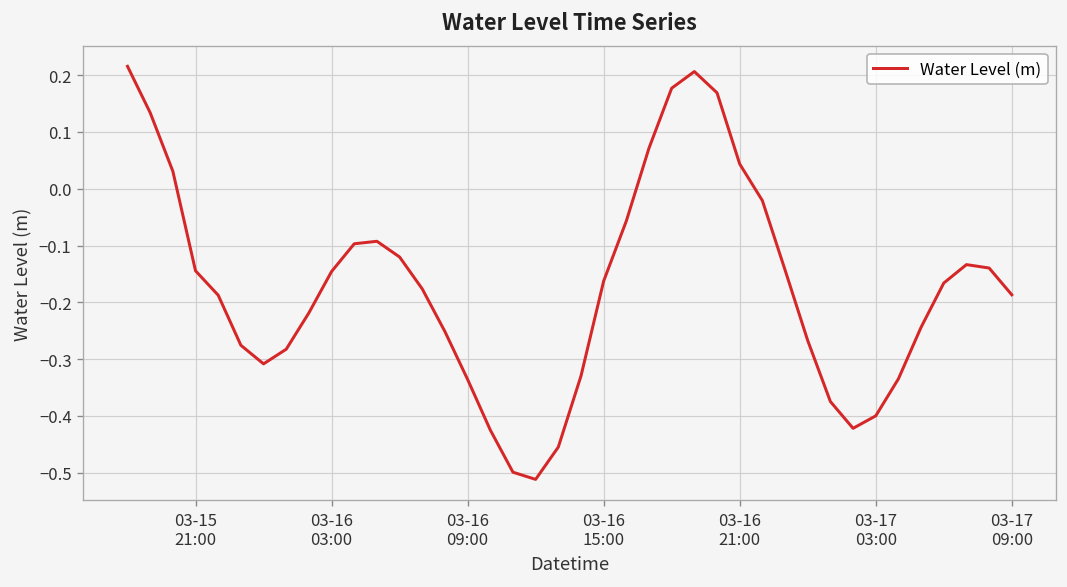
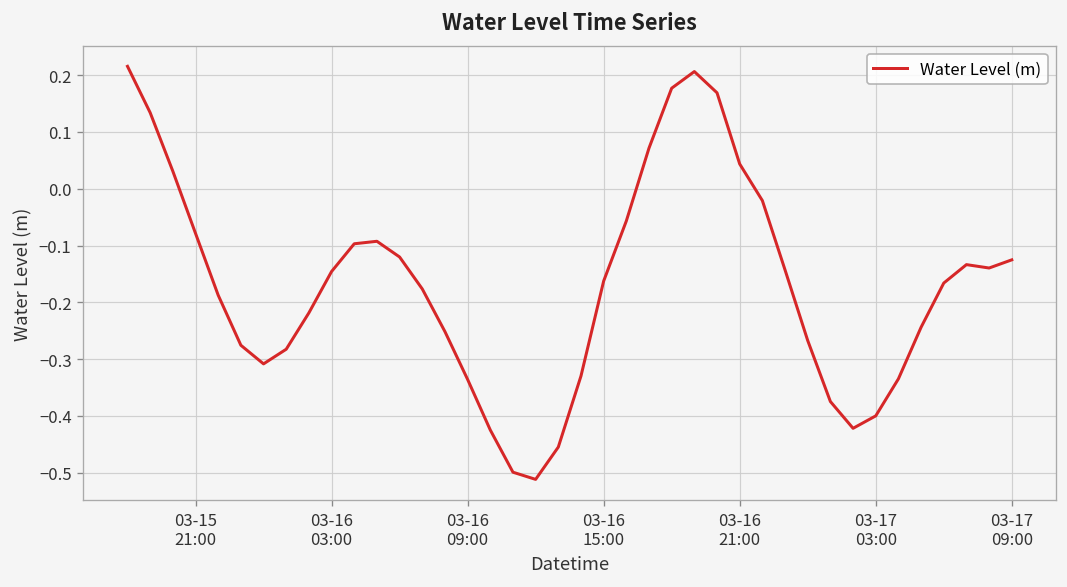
  {
-   "03-15 21:00": -0.14,
+   "03-15 21:00": -0.08,
    "03-16 03:00": -0.15,
    "03-16 09:00": -0.34,
    "03-16 15:00": -0.16,
    "03-16 21:00": 0.04,
    "03-17 03:00": -0.40,
-   "03-17 09:00": -0.19
+   "03-17 09:00": -0.13
  }
